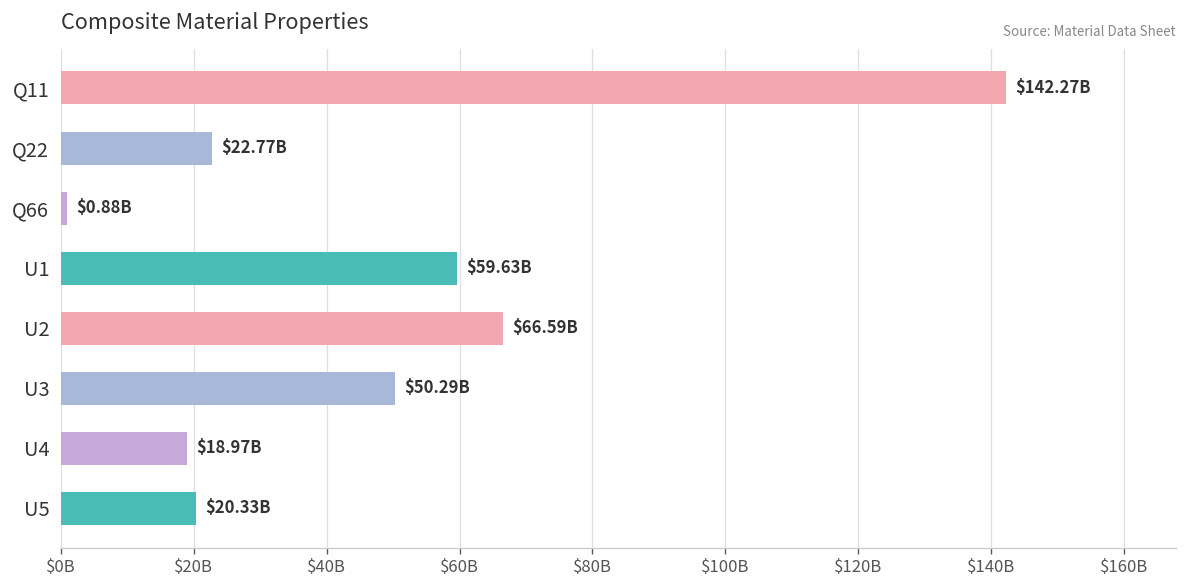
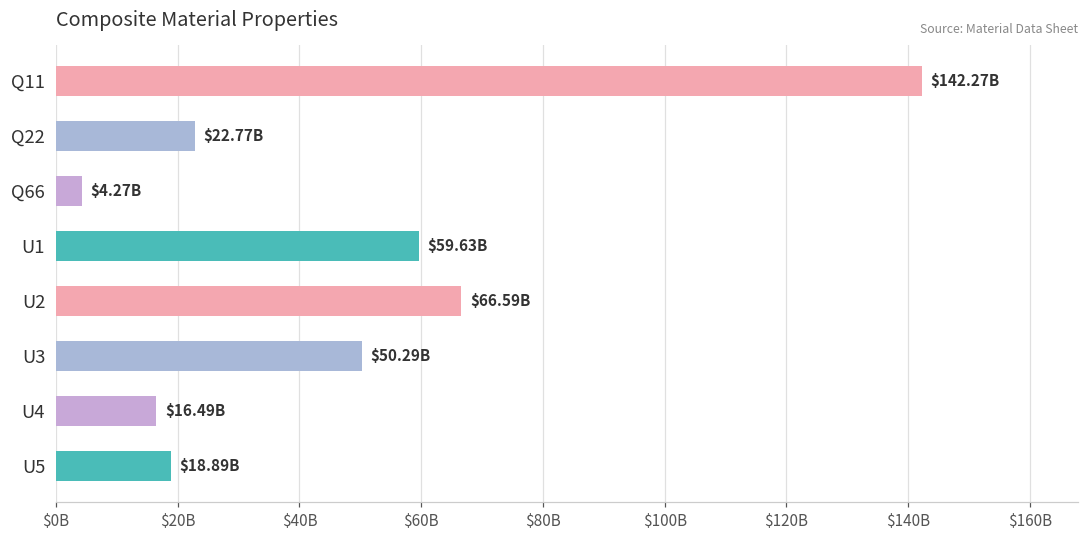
  {
    "Q11": "$142.27B",
    "Q22": "$22.77B",
-   "Q66": "$0.88B",
+   "Q66": "$4.27B",
    "U1": "$59.63B",
    "U2": "$66.59B",
    "U3": "$50.29B",
-   "U4": "$18.97B",
-   "U5": "$20.33B"
+   "U4": "$16.49B",
+   "U5": "$18.89B"
  }
